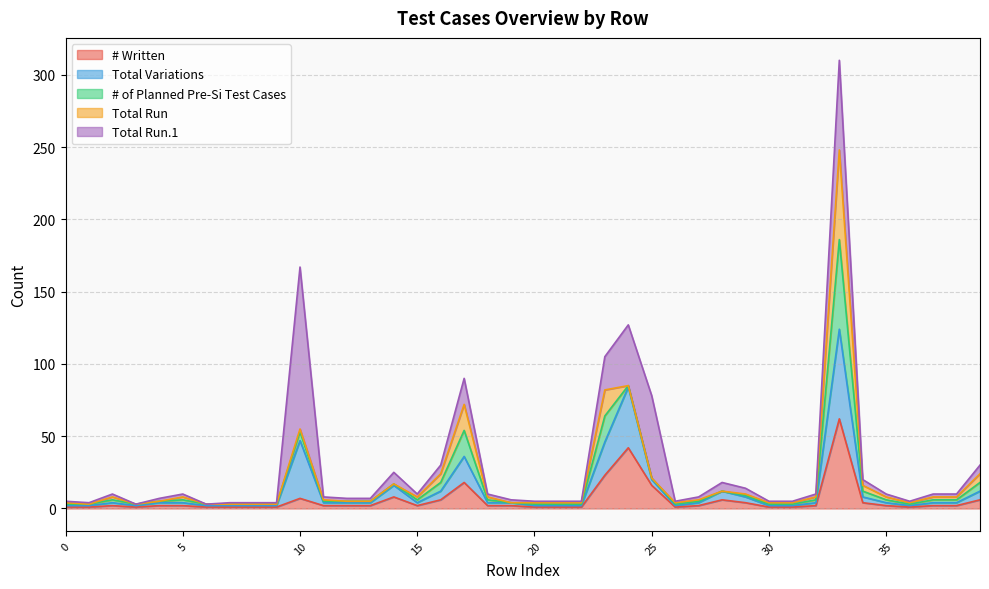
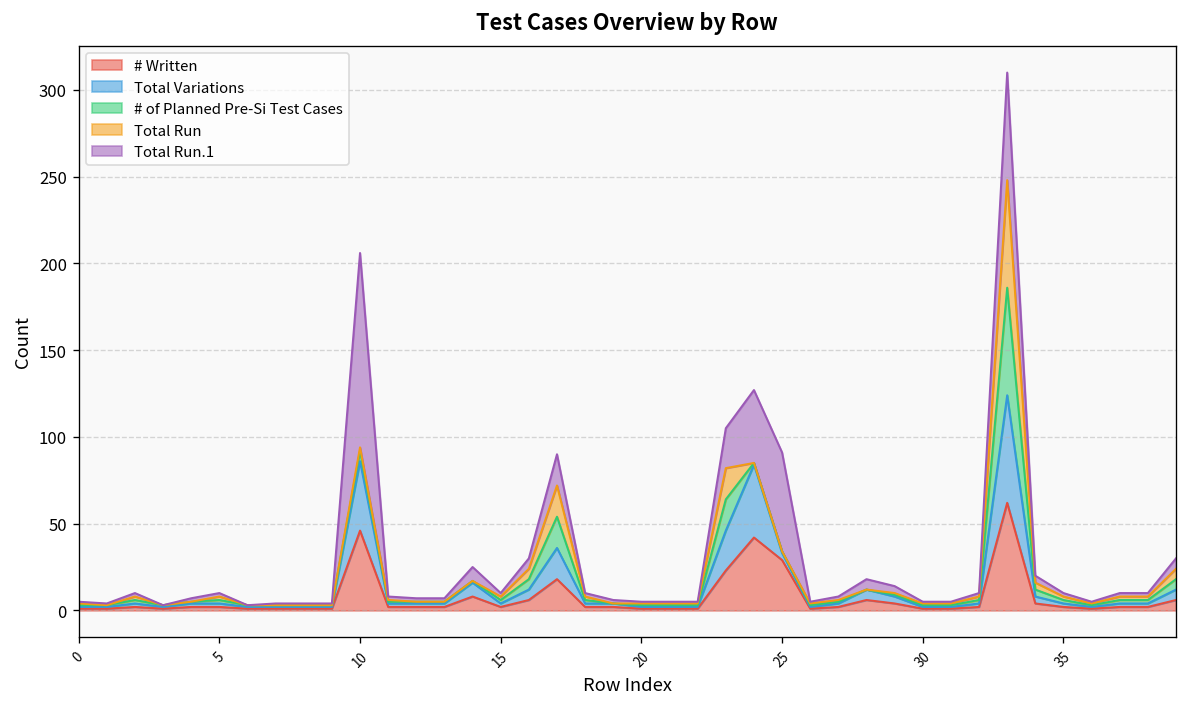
  {
    "# Written": {
      "5": 2,
-     "10": 7,
+     "10": 46,
      "15": 2,
-     "25": 16,
+     "25": 29,
      "35": 2
    },
    "Total Variations": {
      "5": 2,
      "10": 40,
      "15": 2,
      "35": 2
    },
    "# of Planned Pre-Si Test Cases": {
      "5": 2,
      "10": 6,
      "15": 2,
      "35": 2
    },
    "Total Run": {
      "5": 2,
      "10": 2,
      "15": 2,
      "35": 2
    },
    "Total Run.1": {
      "5": 2,
      "10": 112,
      "15": 2,
      "25": 57,
      "35": 2
    }
  }
